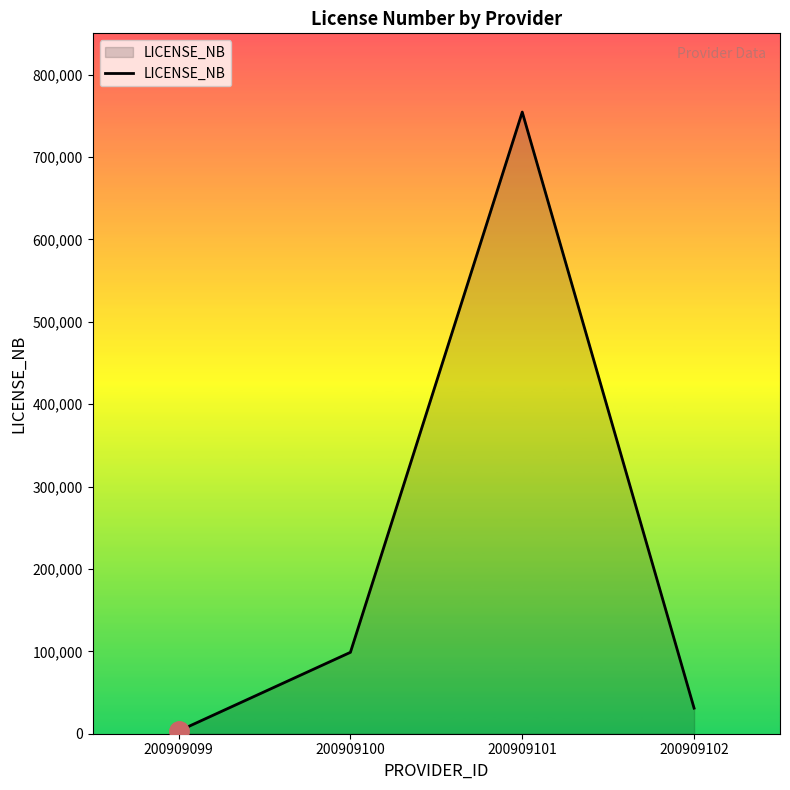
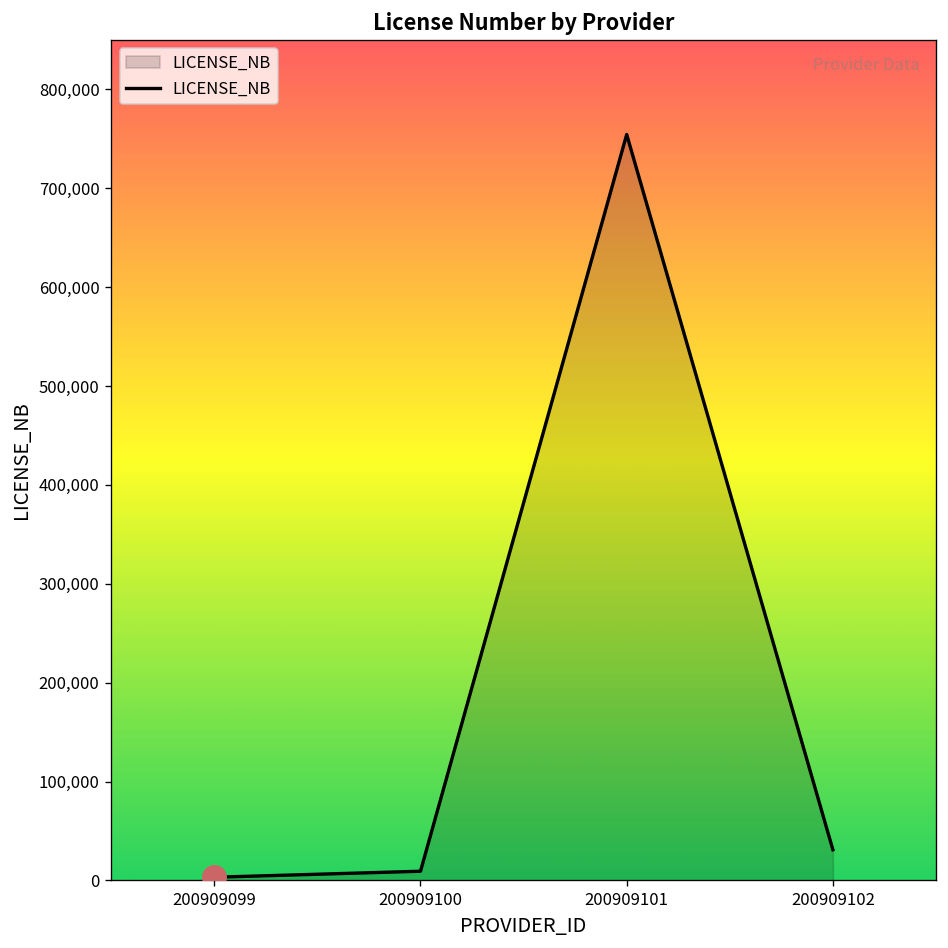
  {
    "LICENSE_NB": {
-     "200909100": "100,000",
+     "200909100": "10,000",
      "200909101": "750,000",
      "200909102": "30,000"
    }
  }
